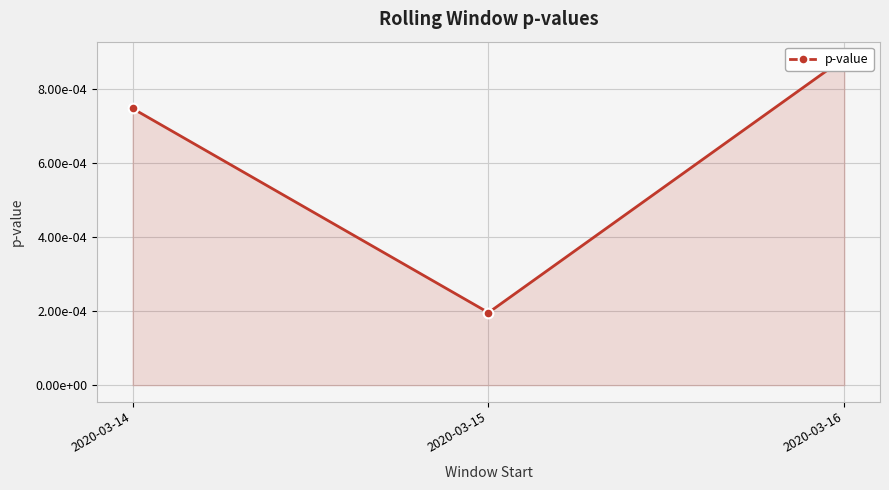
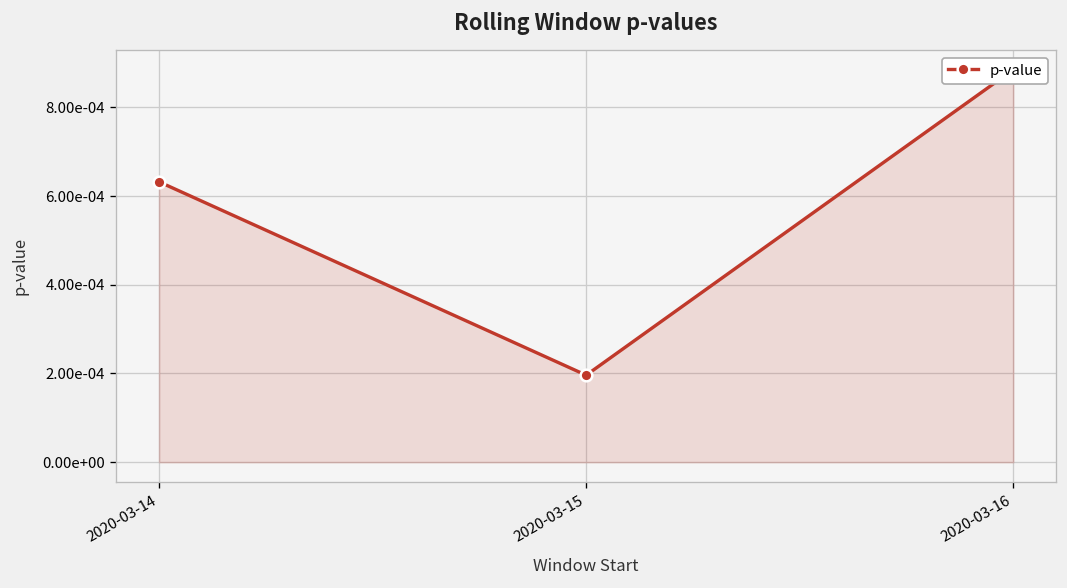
  {
-   "2020-03-14": 0.00075,
+   "2020-03-14": 0.00063,
    "2020-03-15": 0.00020
  }
